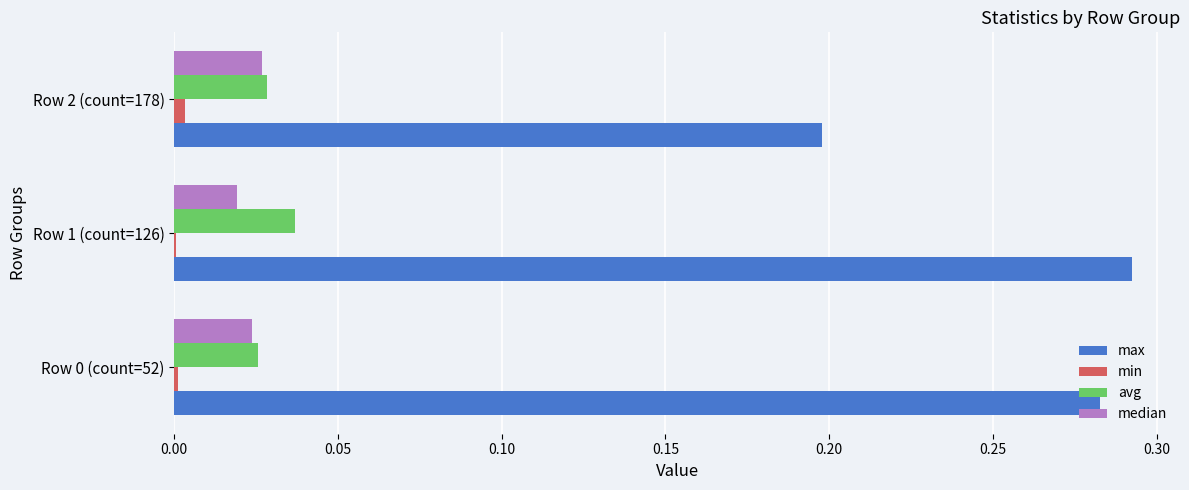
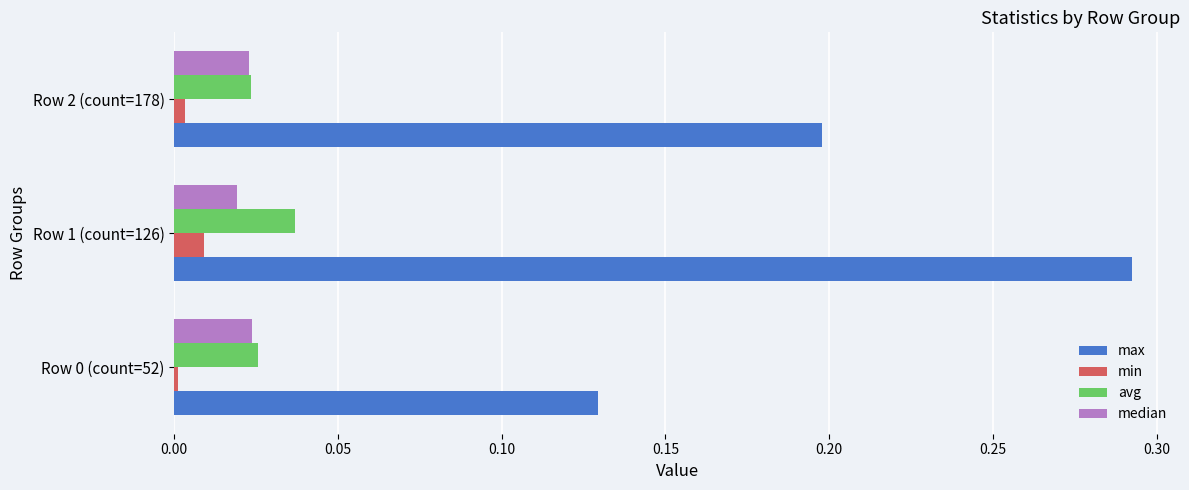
  {
    "max": {
      "Row 2 (count=178)": 0.198,
      "Row 1 (count=126)": 0.293,
-     "Row 0 (count=52)": 0.283
+     "Row 0 (count=52)": 0.129
    },
    "min": {
      "Row 2 (count=178)": 0.003,
-     "Row 1 (count=126)": 0.000,
+     "Row 1 (count=126)": 0.009,
      "Row 0 (count=52)": 0.001
    },
    "avg": {
-     "Row 2 (count=178)": 0.028,
+     "Row 2 (count=178)": 0.024,
      "Row 1 (count=126)": 0.037,
      "Row 0 (count=52)": 0.025
    },
    "median": {
-     "Row 2 (count=178)": 0.027,
+     "Row 2 (count=178)": 0.023,
      "Row 1 (count=126)": 0.019,
      "Row 0 (count=52)": 0.024
    }
  }
